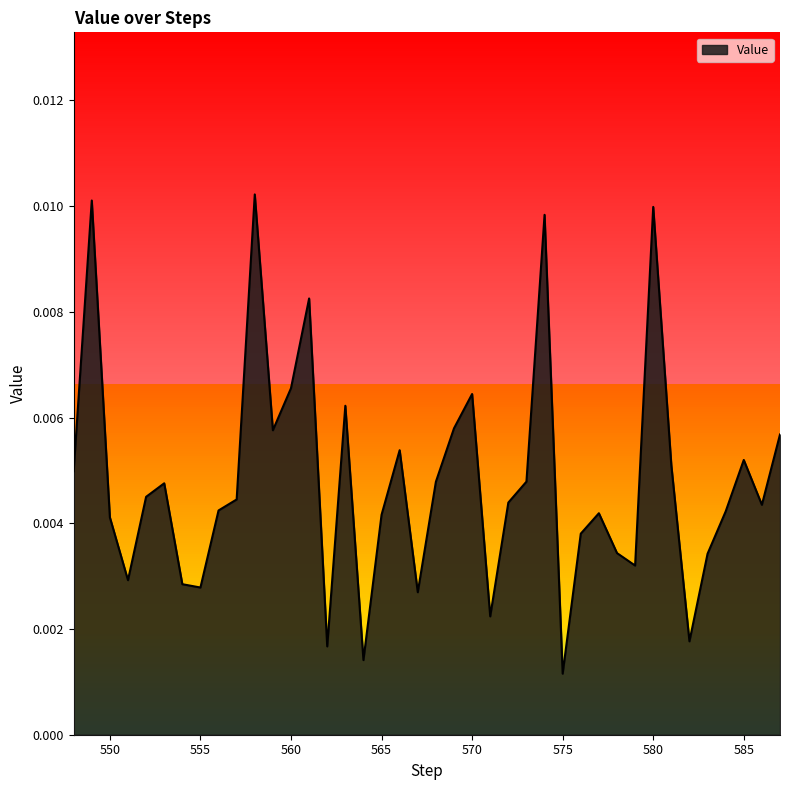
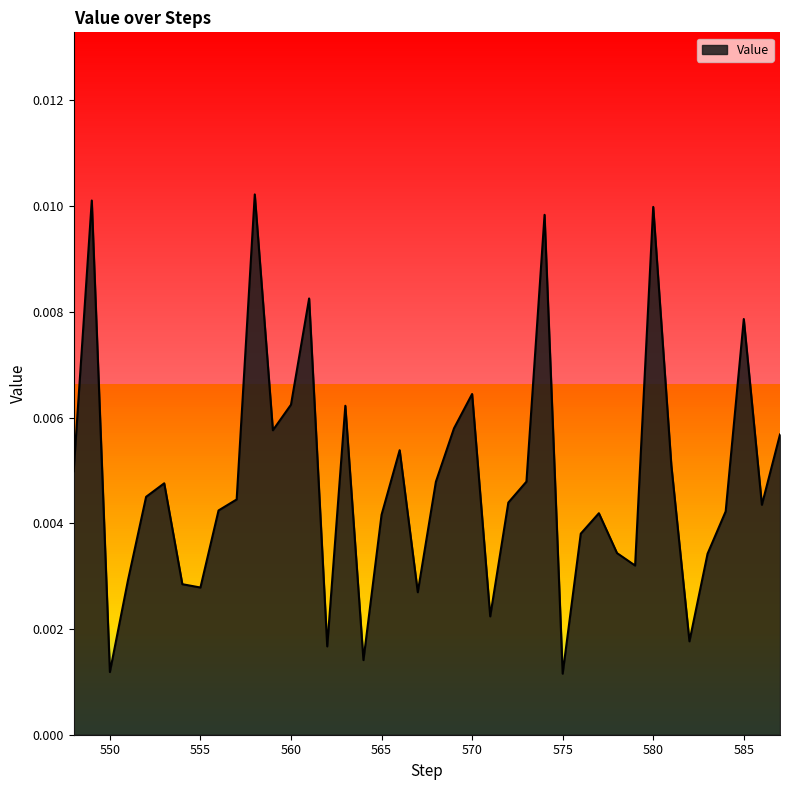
  {
-   "550": 0.0041,
+   "550": 0.0012,
    "555": 0.0028,
-   "560": 0.0066,
+   "560": 0.0062,
    "565": 0.0042,
    "570": 0.0064,
    "575": 0.0012,
    "580": 0.0100,
-   "585": 0.0052
+   "585": 0.0079
  }
